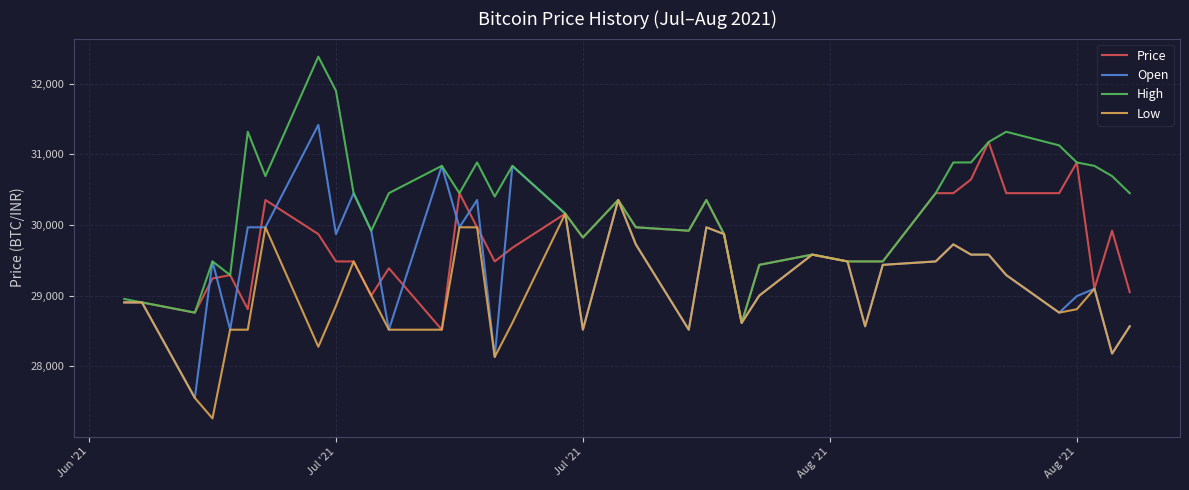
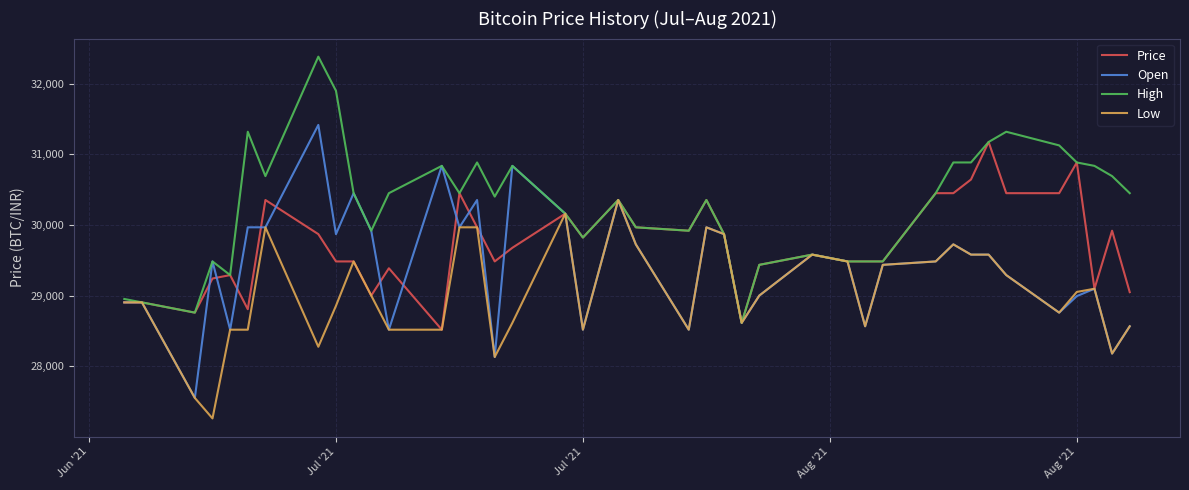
  {
    "Open": {
      "Aug '21": "29,000"
    },
    "Low": {
-     "Aug '21": "28,800"
+     "Aug '21": "29,100"
    }
  }
